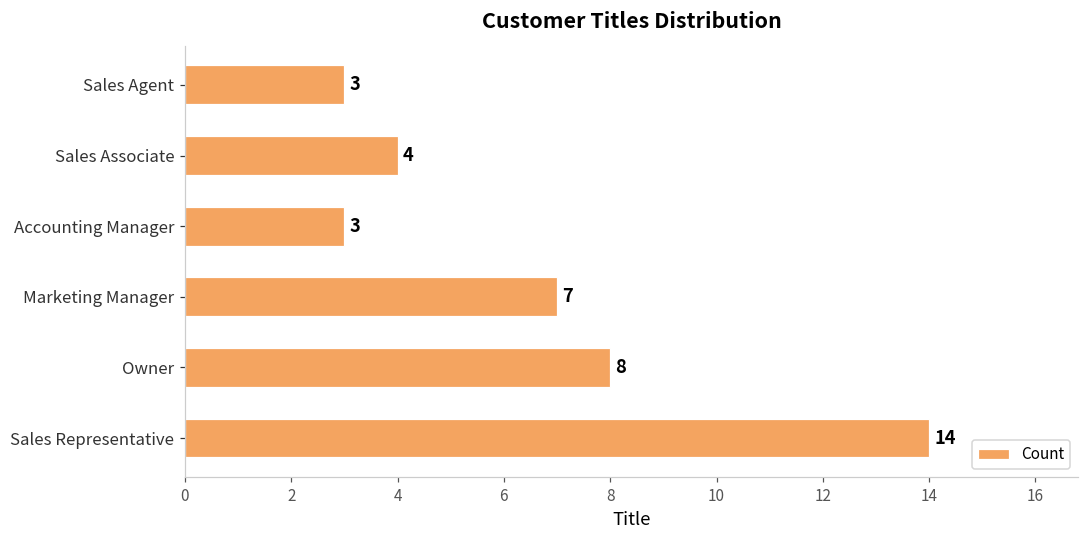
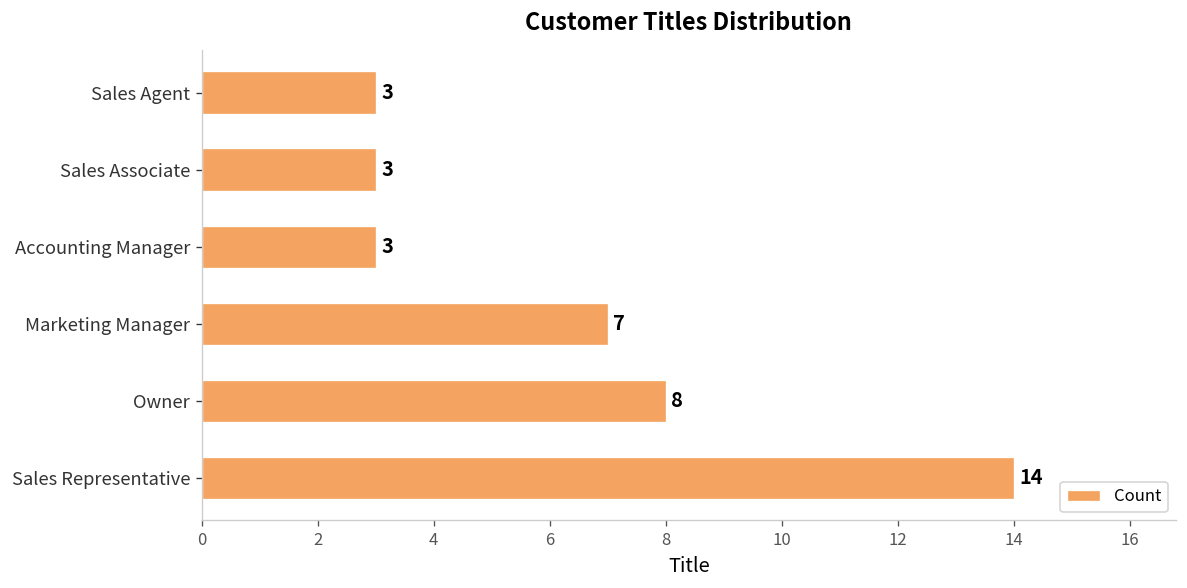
  {
    "Sales Agent": 3,
-   "Sales Associate": 4,
+   "Sales Associate": 3,
    "Accounting Manager": 3,
    "Marketing Manager": 7,
    "Owner": 8,
    "Sales Representative": 14
  }
